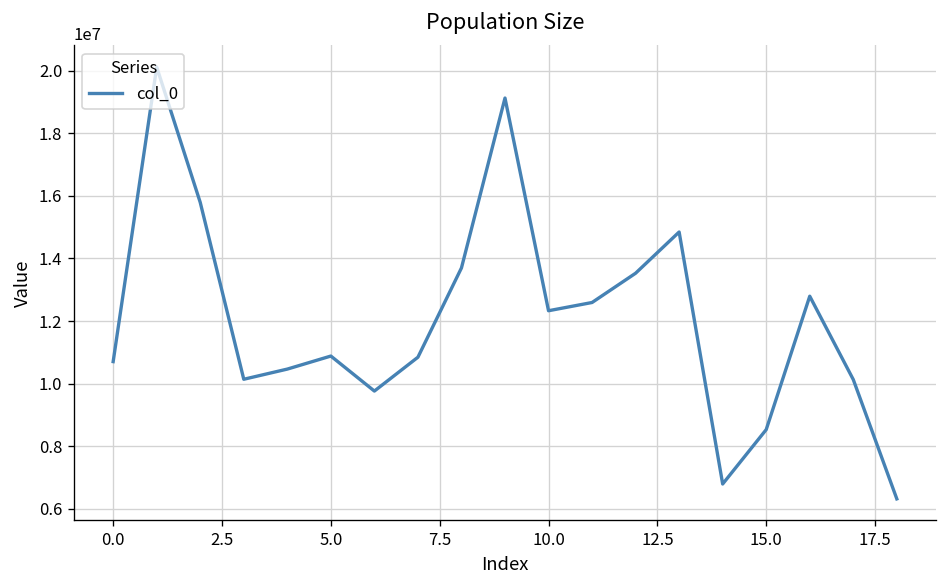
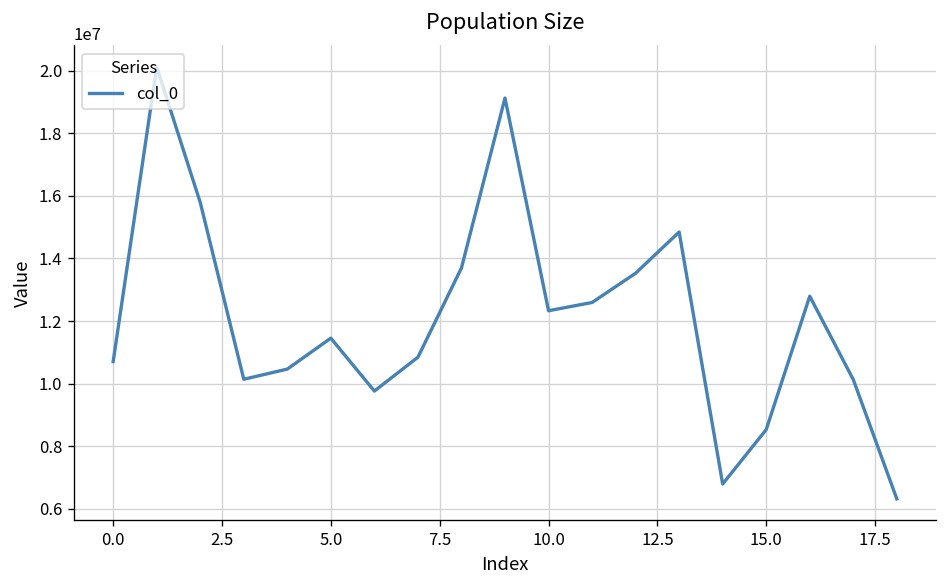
  {
    "0.0": 10700000,
-   "5.0": 10900000,
+   "5.0": 11500000,
    "10.0": 12300000,
    "15.0": 8500000
  }
